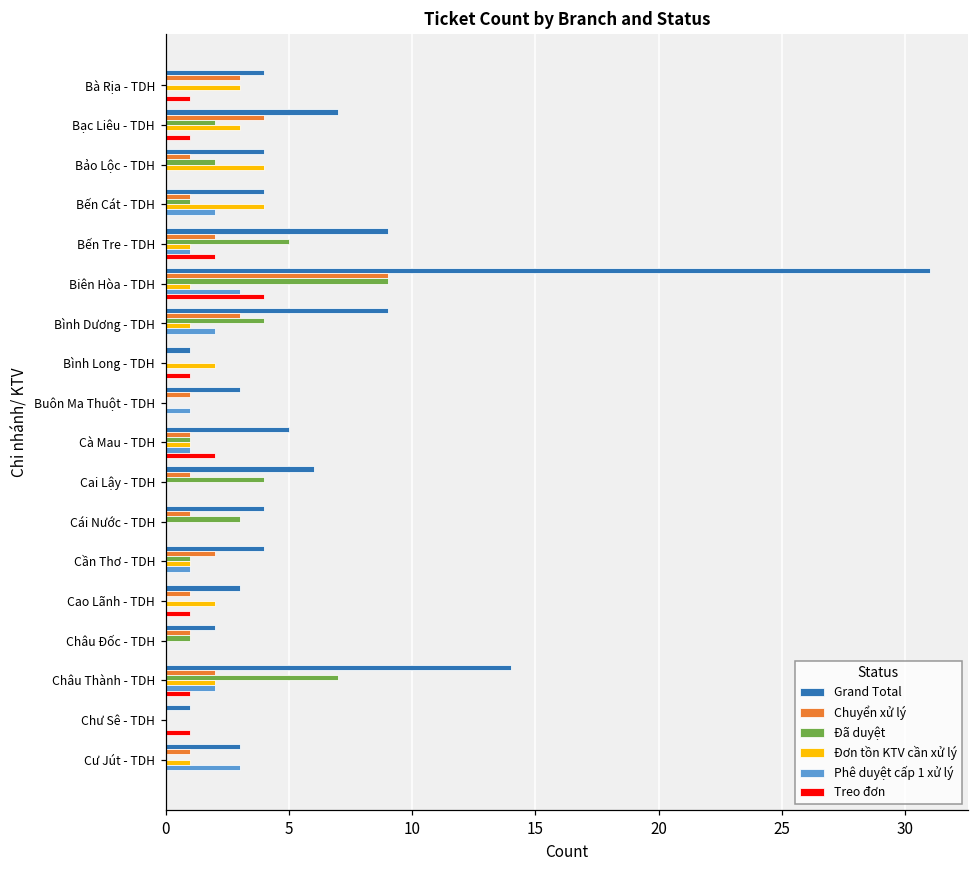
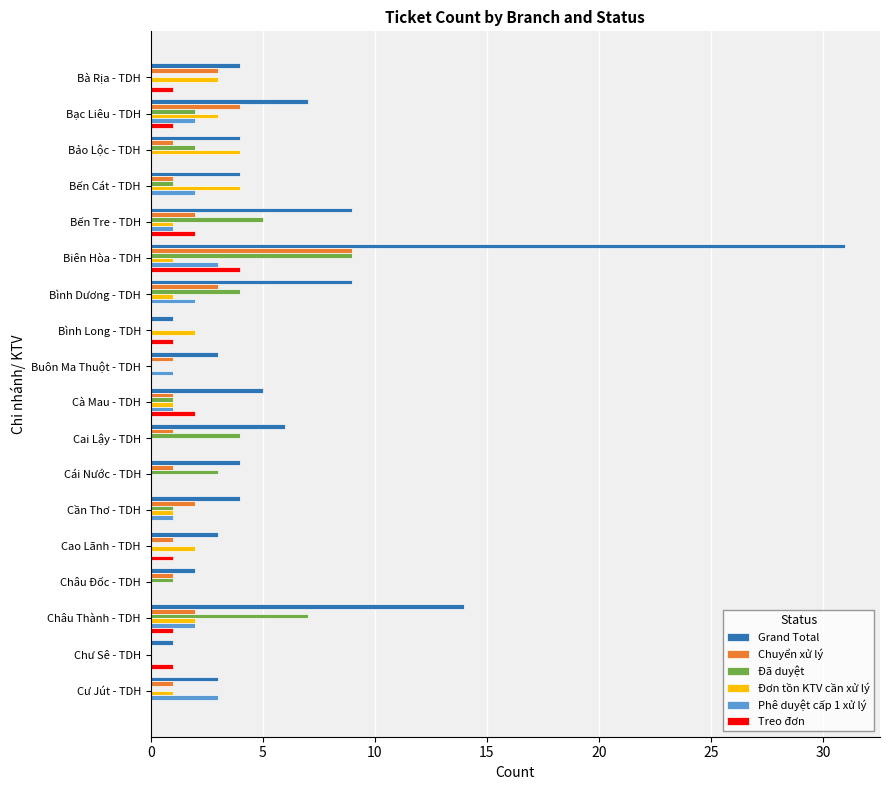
  {
    "Grand Total": {
      "Bà Rịa - TDH": 4,
      "Bạc Liêu - TDH": 7,
      "Bảo Lộc - TDH": 4,
      "Bến Cát - TDH": 4,
      "Bến Tre - TDH": 9,
      "Biên Hòa - TDH": 31,
      "Bình Dương - TDH": 9,
      "Bình Long - TDH": 1,
      "Buôn Ma Thuột - TDH": 3,
      "Cà Mau - TDH": 5,
      "Cai Lậy - TDH": 6,
      "Cái Nước - TDH": 4,
      "Cần Thơ - TDH": 4,
      "Cao Lãnh - TDH": 3,
      "Châu Đốc - TDH": 2,
      "Châu Thành - TDH": 14,
      "Chư Sê - TDH": 1,
      "Cư Jút - TDH": 3
    },
    "Chuyển xử lý": {
      "Bà Rịa - TDH": 3,
      "Bạc Liêu - TDH": 4,
      "Bảo Lộc - TDH": 1,
      "Bến Cát - TDH": 1,
      "Bến Tre - TDH": 2,
      "Biên Hòa - TDH": 9,
      "Bình Dương - TDH": 3,
      "Bình Long - TDH": 0,
      "Buôn Ma Thuột - TDH": 1,
      "Cà Mau - TDH": 1,
      "Cai Lậy - TDH": 1,
      "Cái Nước - TDH": 1,
      "Cần Thơ - TDH": 2,
      "Cao Lãnh - TDH": 1,
      "Châu Đốc - TDH": 1,
      "Châu Thành - TDH": 2,
      "Chư Sê - TDH": 0,
      "Cư Jút - TDH": 1
    },
    "Đã duyệt": {
      "Bà Rịa - TDH": 0,
      "Bạc Liêu - TDH": 2,
      "Bảo Lộc - TDH": 2,
      "Bến Cát - TDH": 1,
      "Bến Tre - TDH": 5,
      "Biên Hòa - TDH": 9,
      "Bình Dương - TDH": 4,
      "Bình Long - TDH": 0,
      "Buôn Ma Thuột - TDH": 0,
      "Cà Mau - TDH": 1,
      "Cai Lậy - TDH": 4,
      "Cái Nước - TDH": 3,
      "Cần Thơ - TDH": 1,
      "Cao Lãnh - TDH": 0,
      "Châu Đốc - TDH": 1,
      "Châu Thành - TDH": 7,
      "Chư Sê - TDH": 0,
      "Cư Jút - TDH": 0
    },
    "Đơn tồn KTV cần xử lý": {
      "Bà Rịa - TDH": 3,
      "Bạc Liêu - TDH": 3,
      "Bảo Lộc - TDH": 4,
      "Bến Cát - TDH": 4,
      "Bến Tre - TDH": 1,
      "Biên Hòa - TDH": 1,
      "Bình Dương - TDH": 1,
      "Bình Long - TDH": 2,
      "Buôn Ma Thuột - TDH": 0,
      "Cà Mau - TDH": 1,
      "Cai Lậy - TDH": 0,
      "Cái Nước - TDH": 0,
      "Cần Thơ - TDH": 1,
      "Cao Lãnh - TDH": 2,
      "Châu Đốc - TDH": 0,
      "Châu Thành - TDH": 2,
      "Chư Sê - TDH": 0,
      "Cư Jút - TDH": 1
    },
    "Phê duyệt cấp 1 xử lý": {
      "Bà Rịa - TDH": 0,
-     "Bạc Liêu - TDH": 0,
+     "Bạc Liêu - TDH": 2,
      "Bảo Lộc - TDH": 0,
      "Bến Cát - TDH": 2,
      "Bến Tre - TDH": 1,
      "Biên Hòa - TDH": 3,
      "Bình Dương - TDH": 2,
      "Bình Long - TDH": 0,
      "Buôn Ma Thuột - TDH": 1,
      "Cà Mau - TDH": 1,
      "Cai Lậy - TDH": 0,
      "Cái Nước - TDH": 0,
      "Cần Thơ - TDH": 1,
      "Cao Lãnh - TDH": 0,
      "Châu Đốc - TDH": 0,
      "Châu Thành - TDH": 2,
      "Chư Sê - TDH": 0,
      "Cư Jút - TDH": 3
    },
    "Treo đơn": {
      "Bà Rịa - TDH": 1,
      "Bạc Liêu - TDH": 1,
      "Bảo Lộc - TDH": 0,
      "Bến Cát - TDH": 0,
      "Bến Tre - TDH": 2,
      "Biên Hòa - TDH": 4,
      "Bình Dương - TDH": 0,
      "Bình Long - TDH": 1,
      "Buôn Ma Thuột - TDH": 0,
      "Cà Mau - TDH": 2,
      "Cai Lậy - TDH": 0,
      "Cái Nước - TDH": 0,
      "Cần Thơ - TDH": 0,
      "Cao Lãnh - TDH": 1,
      "Châu Đốc - TDH": 0,
      "Châu Thành - TDH": 1,
      "Chư Sê - TDH": 1,
      "Cư Jút - TDH": 0
    }
  }
